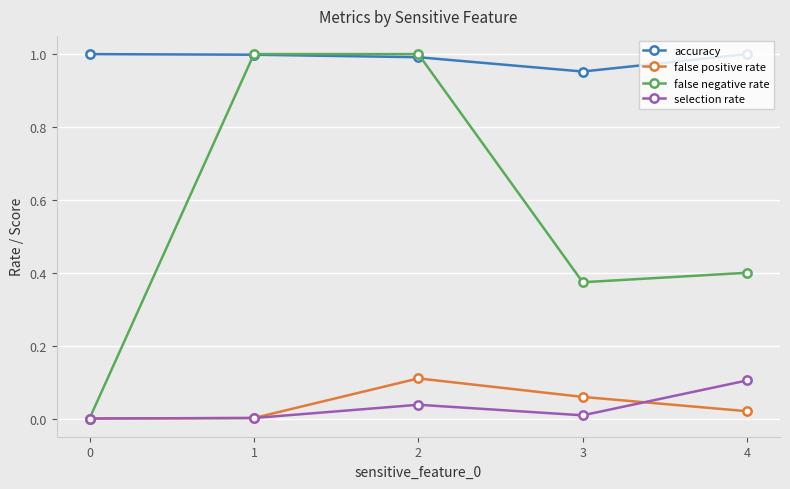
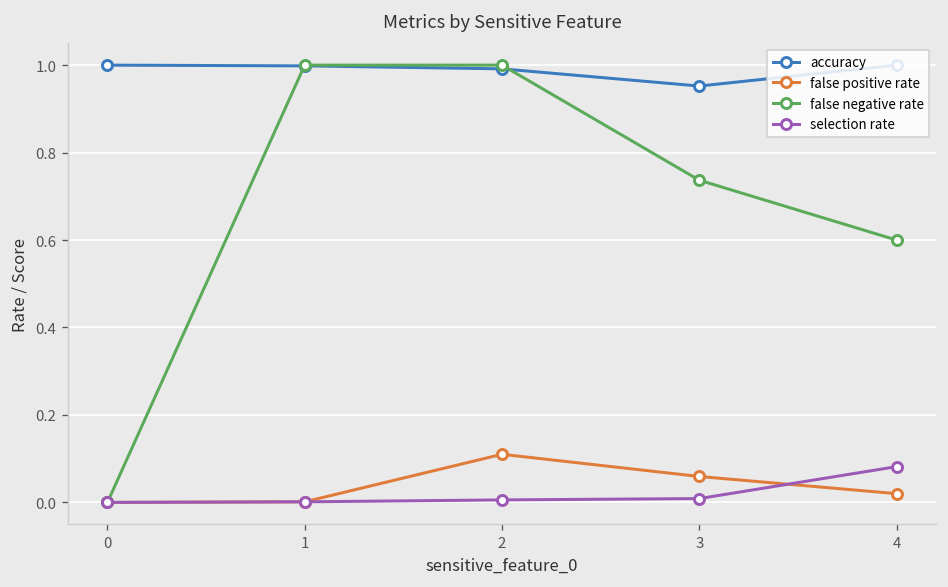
  {
    "accuracy": {
      "0": 1.00,
      "2": 0.99,
      "3": 0.95
    },
    "false positive rate": {
      "2": 0.11,
      "3": 0.06,
      "4": 0.02
    },
    "false negative rate": {
      "2": 1.00,
-     "3": 0.37,
-     "4": 0.4
+     "3": 0.74,
+     "4": 0.6
    },
    "selection rate": {
-     "2": 0.04,
+     "2": 0.01,
      "3": 0.01,
-     "4": 0.10
+     "4": 0.08
    }
  }
